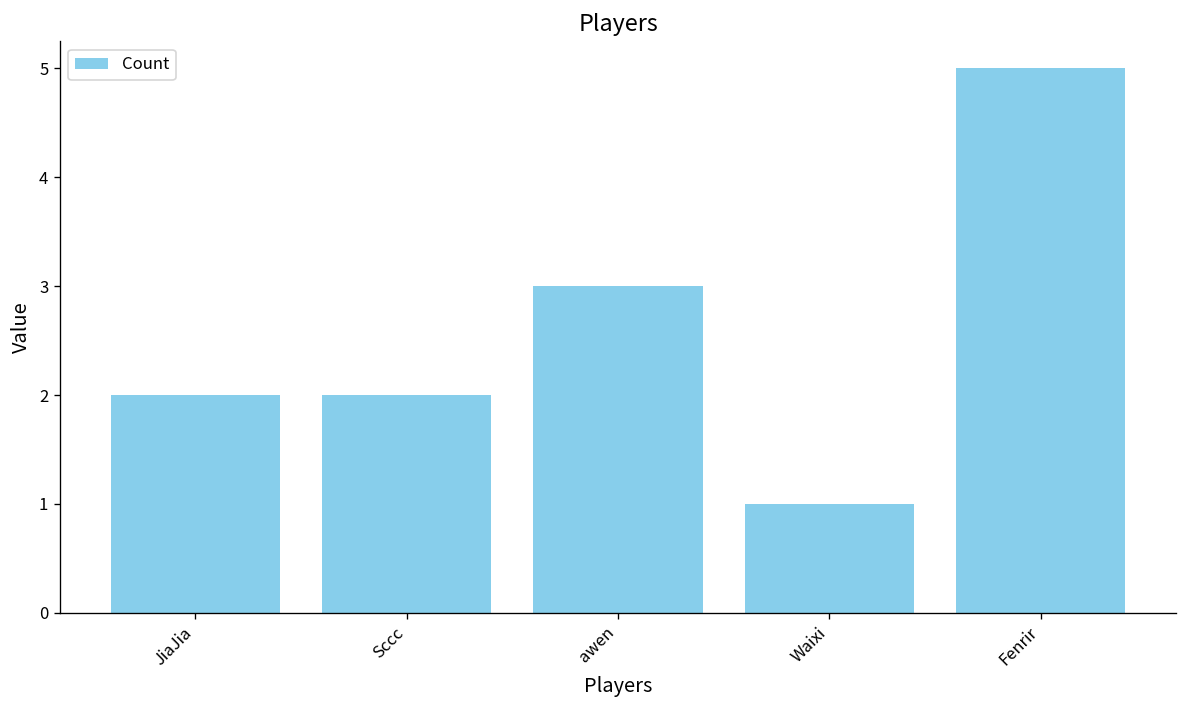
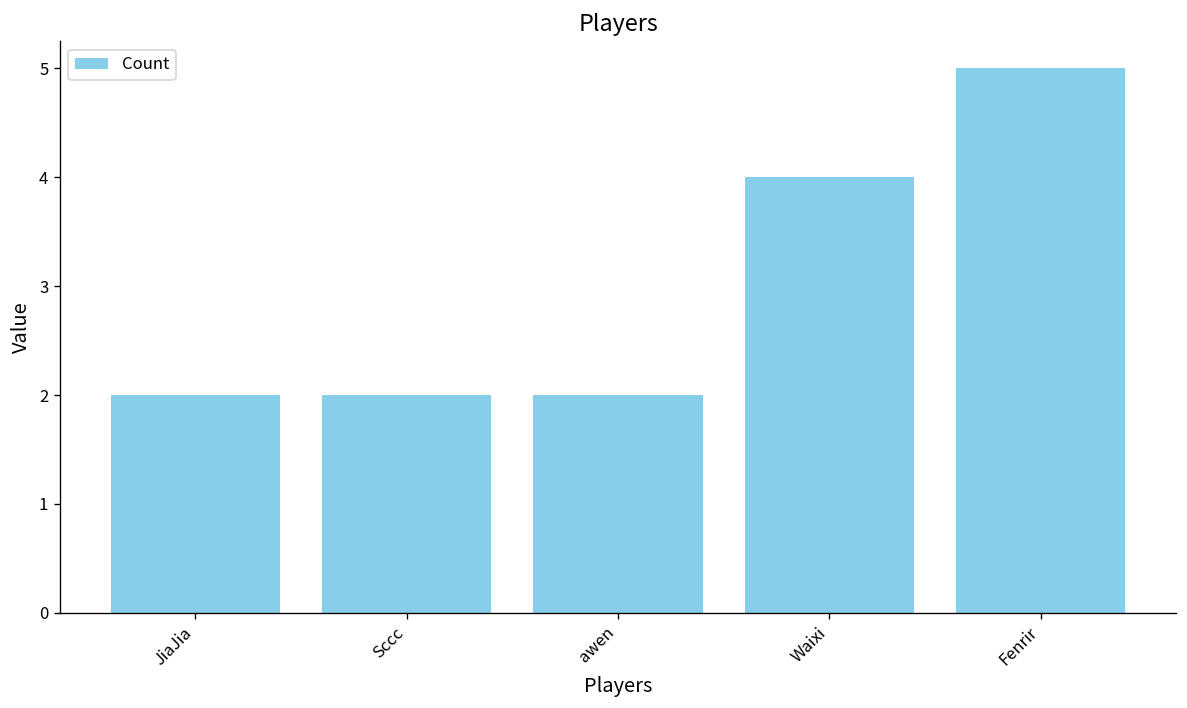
  {
    "JiaJia": 2,
    "Sccc": 2,
-   "awen": 3,
-   "Waixi": 1,
+   "awen": 2,
+   "Waixi": 4,
    "Fenrir": 5
  }
